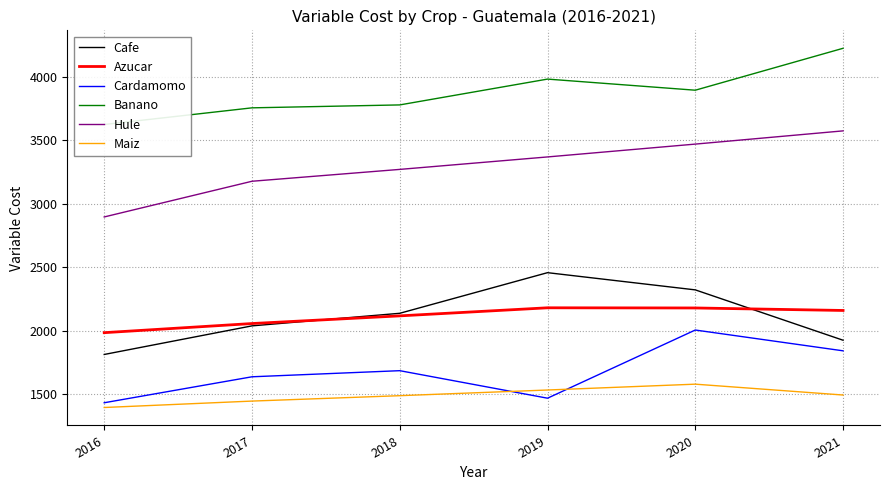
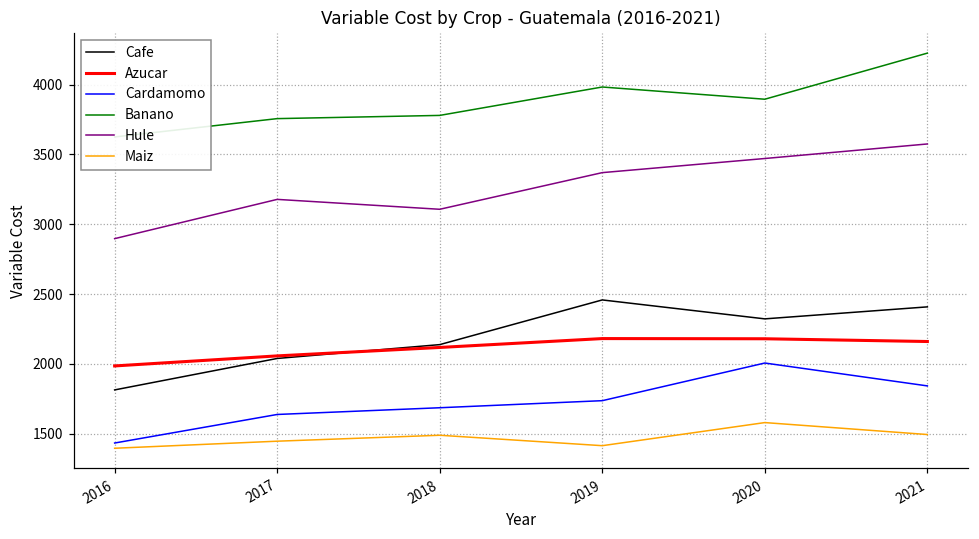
  {
    "Cafe": {
      "2016": 1810,
      "2018": 2140,
      "2019": 2460,
      "2020": 2320,
-     "2021": 1930
+     "2021": 2410
    },
    "Azucar": {
      "2016": 1990,
      "2018": 2120,
      "2019": 2180,
      "2020": 2180,
      "2021": 2160
    },
    "Cardamomo": {
      "2016": 1430,
      "2017": 1640,
      "2018": 1690,
-     "2019": 1470,
+     "2019": 1740,
      "2020": 2010,
      "2021": 1840
    },
    "Banano": {
      "2017": 3760,
      "2018": 3780,
      "2019": 3980,
      "2020": 3900,
      "2021": 4230
    },
    "Hule": {
      "2016": 2900,
      "2017": 3180,
-     "2018": 3270,
+     "2018": 3110,
      "2019": 3370,
      "2020": 3470,
      "2021": 3570
    },
    "Maiz": {
      "2016": 1400,
      "2017": 1450,
      "2018": 1490,
-     "2019": 1530,
+     "2019": 1410,
      "2020": 1580,
      "2021": 1490
    }
  }
